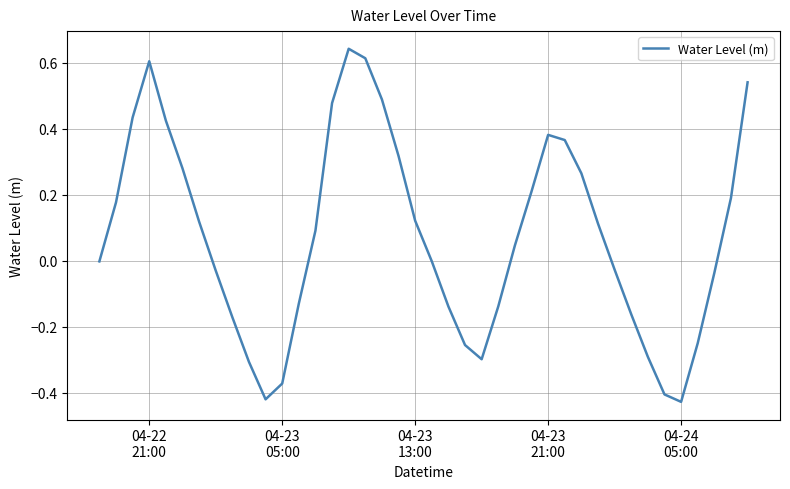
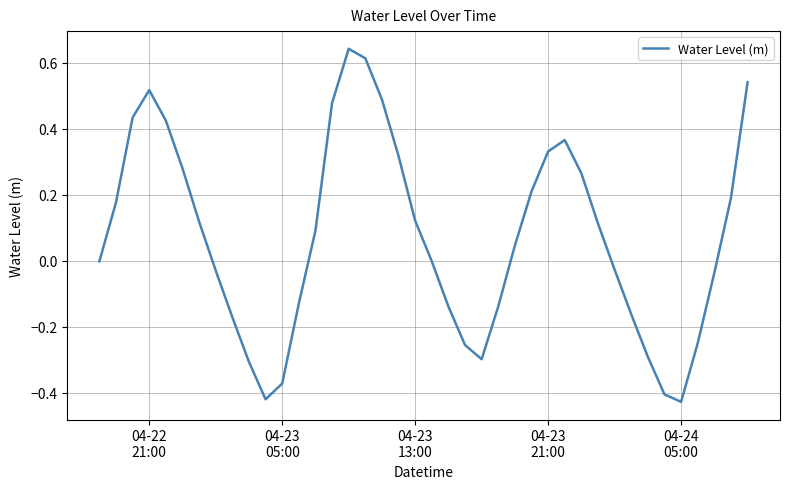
  {
-   "04-22 21:00": 0.60,
+   "04-22 21:00": 0.52,
    "04-23 05:00": -0.37,
    "04-23 13:00": 0.12,
-   "04-23 21:00": 0.38,
+   "04-23 21:00": 0.33,
    "04-24 05:00": -0.43
  }
